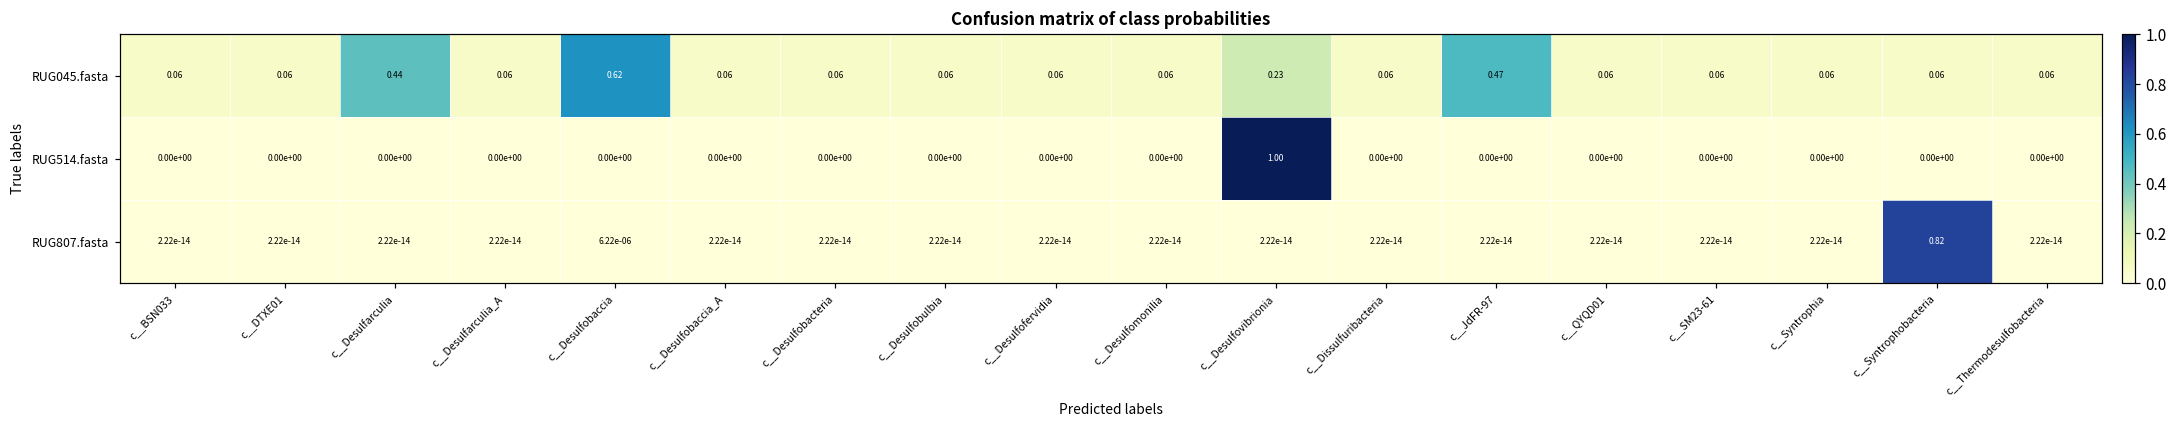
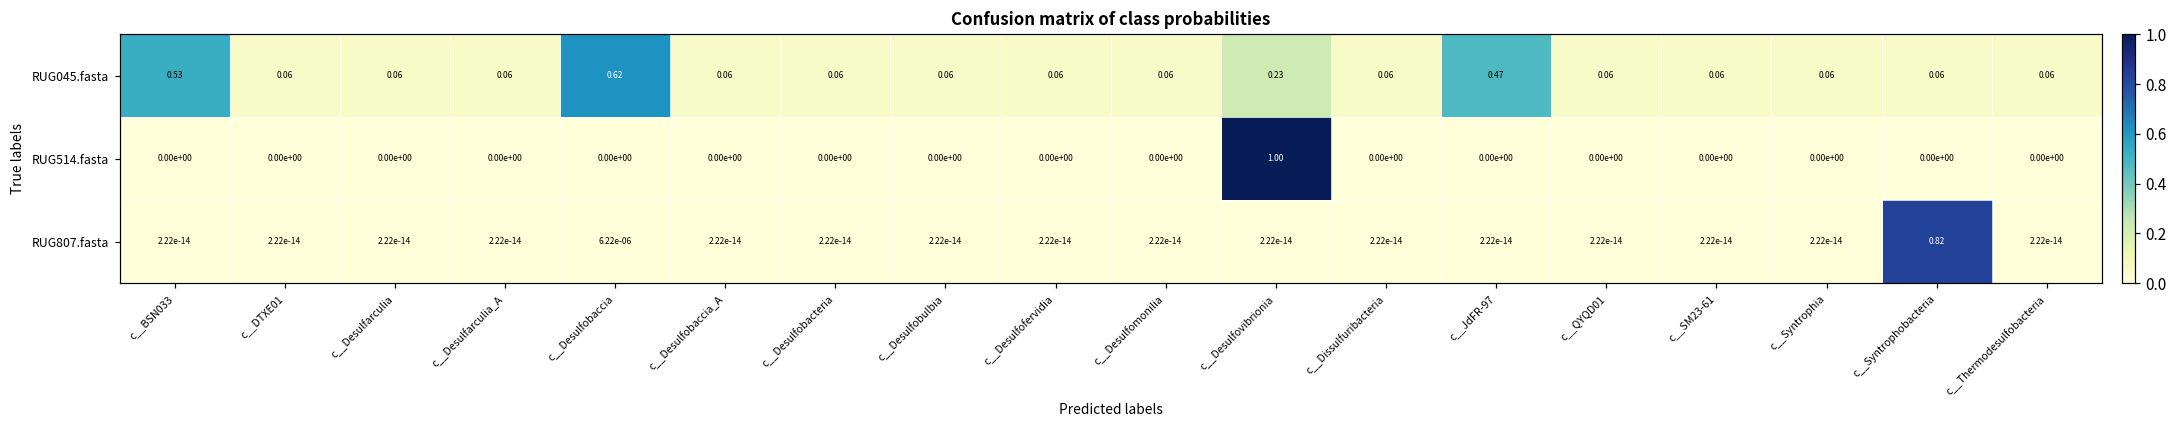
  {
    "RUG045.fasta": {
-     "c__BSN033": "0.06",
+     "c__BSN033": "0.53",
      "c__DTXE01": "0.06",
-     "c__Desulfarculia": "0.44",
+     "c__Desulfarculia": "0.06",
      "c__Desulfarculia_A": "0.06",
      "c__Desulfobaccia": "0.62",
      "c__Desulfobaccia_A": "0.06",
      "c__Desulfobacteria": "0.06",
      "c__Desulfobulbia": "0.06",
      "c__Desulfofervidia": "0.06",
      "c__Desulfomonilia": "0.06",
      "c__Desulfovibrionia": "0.23",
      "c__Dissulfuribacteria": "0.06",
      "c__JdFR-97": "0.47",
      "c__QYQD01": "0.06",
      "c__SM23-61": "0.06",
      "c__Syntrophia": "0.06",
      "c__Syntrophobacteria": "0.06",
      "c__Thermodesulfobacteria": "0.06"
    },
    "RUG514.fasta": {
      "c__BSN033": "0.00e+00",
      "c__DTXE01": "0.00e+00",
      "c__Desulfarculia": "0.00e+00",
      "c__Desulfarculia_A": "0.00e+00",
      "c__Desulfobaccia": "0.00e+00",
      "c__Desulfobaccia_A": "0.00e+00",
      "c__Desulfobacteria": "0.00e+00",
      "c__Desulfobulbia": "0.00e+00",
      "c__Desulfofervidia": "0.00e+00",
      "c__Desulfomonilia": "0.00e+00",
      "c__Desulfovibrionia": "1.00",
      "c__Dissulfuribacteria": "0.00e+00",
      "c__JdFR-97": "0.00e+00",
      "c__QYQD01": "0.00e+00",
      "c__SM23-61": "0.00e+00",
      "c__Syntrophia": "0.00e+00",
      "c__Syntrophobacteria": "0.00e+00",
      "c__Thermodesulfobacteria": "0.00e+00"
    },
    "RUG807.fasta": {
      "c__BSN033": "2.22e-14",
      "c__DTXE01": "2.22e-14",
      "c__Desulfarculia": "2.22e-14",
      "c__Desulfarculia_A": "2.22e-14",
      "c__Desulfobaccia": "6.22e-06",
      "c__Desulfobaccia_A": "2.22e-14",
      "c__Desulfobacteria": "2.22e-14",
      "c__Desulfobulbia": "2.22e-14",
      "c__Desulfofervidia": "2.22e-14",
      "c__Desulfomonilia": "2.22e-14",
      "c__Desulfovibrionia": "2.22e-14",
      "c__Dissulfuribacteria": "2.22e-14",
      "c__JdFR-97": "2.22e-14",
      "c__QYQD01": "2.22e-14",
      "c__SM23-61": "2.22e-14",
      "c__Syntrophia": "2.22e-14",
      "c__Syntrophobacteria": "0.82",
      "c__Thermodesulfobacteria": "2.22e-14"
    }
  }
